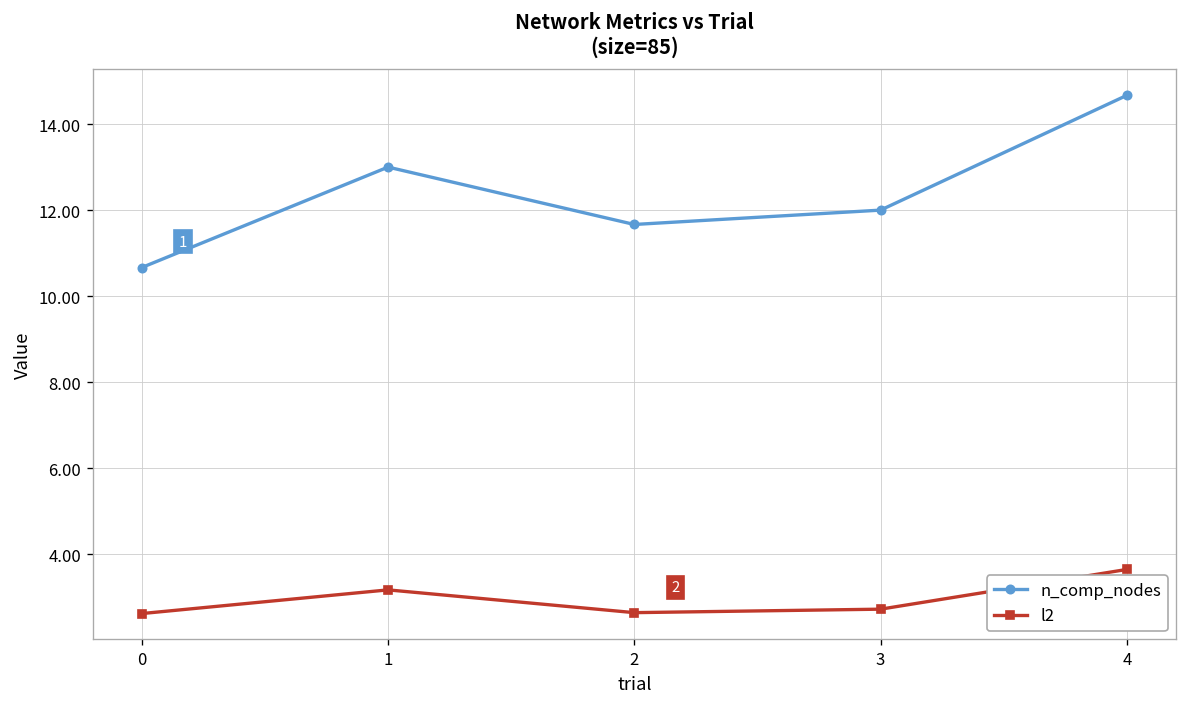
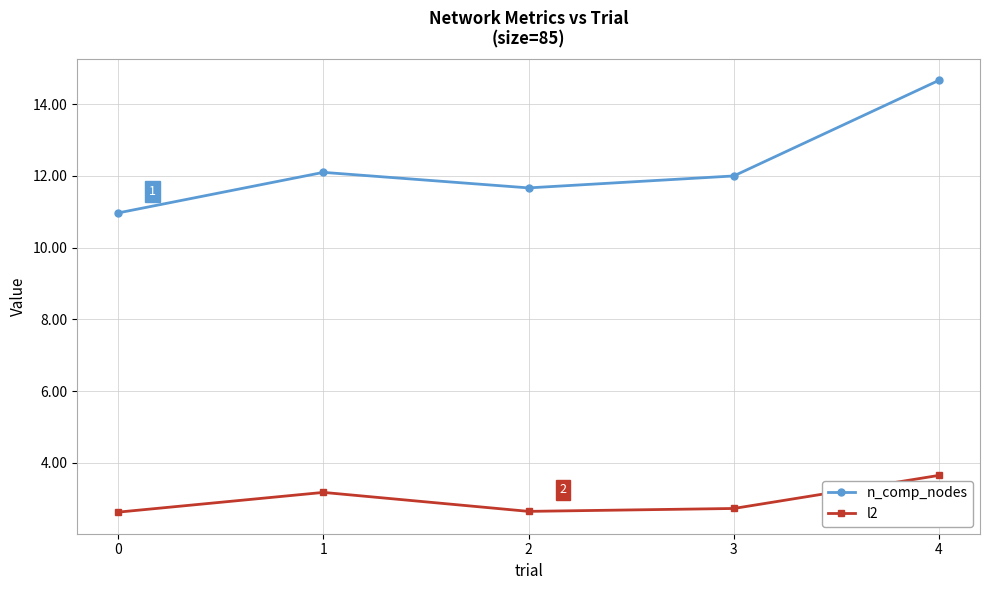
  {
    "n_comp_nodes": {
-     "0": 10.7,
-     "1": 13.0,
+     "0": 11.0,
+     "1": 12.1,
      "2": 11.7,
      "3": 12.0,
      "4": 14.7
    },
    "l2": {
      "0": 2.6,
      "1": 3.2,
      "2": 2.6,
      "3": 2.7,
      "4": 3.6
    }
  }
